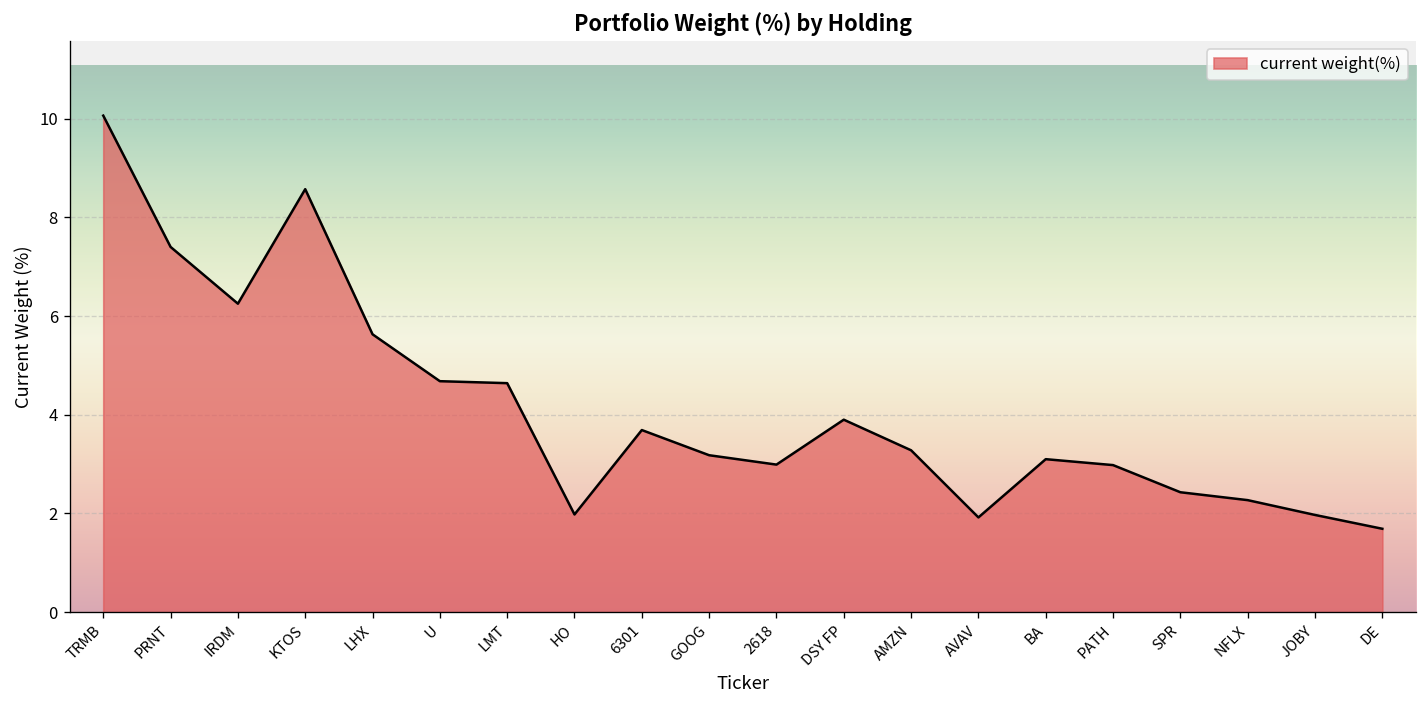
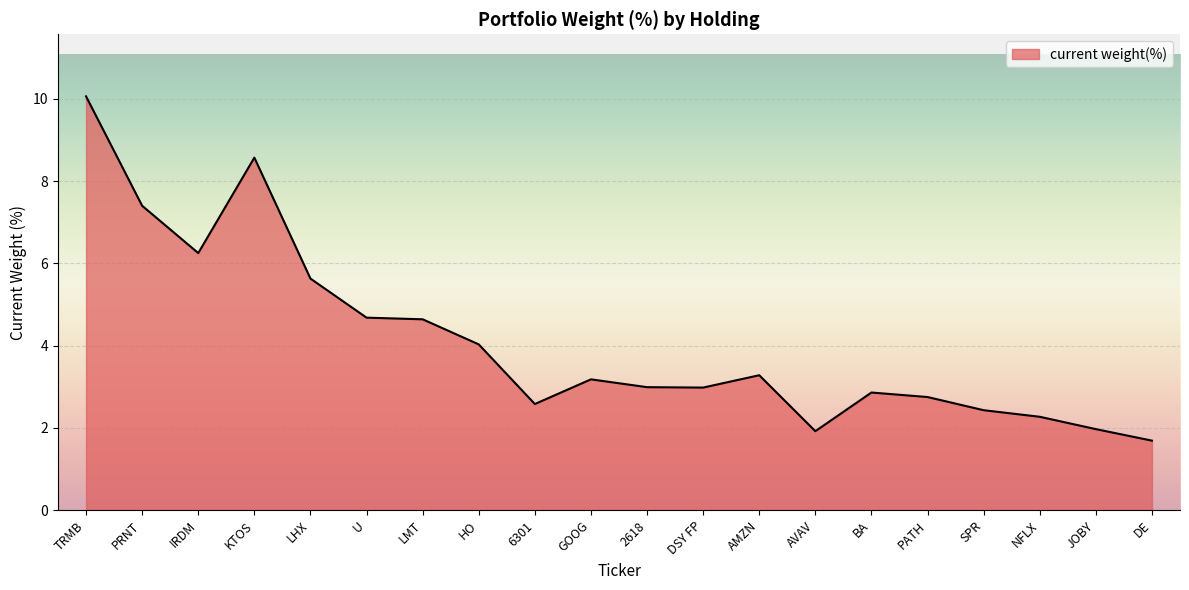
  {
    "TRMB": 10.1,
    "PRNT": 7.4,
    "IRDM": 6.3,
    "KTOS": 8.6,
    "LHX": 5.6,
    "U": 4.7,
    "LMT": 4.6,
-   "HO": 2.0,
-   "6301": 3.7,
+   "HO": 4.0,
+   "6301": 2.6,
    "GOOG": 3.2,
    "2618": 3.0,
-   "DSY FP": 3.9,
+   "DSY FP": 3.0,
    "AMZN": 3.3,
    "AVAV": 1.9,
-   "BA": 3.1,
-   "PATH": 3.0,
+   "BA": 2.9,
+   "PATH": 2.8,
    "SPR": 2.4,
    "NFLX": 2.3,
    "JOBY": 2.0,
    "DE": 1.7
  }
